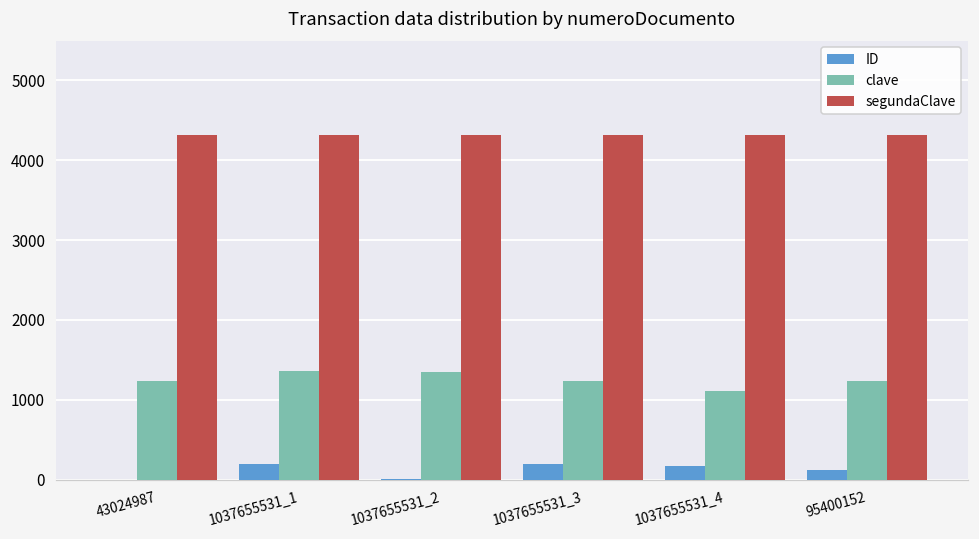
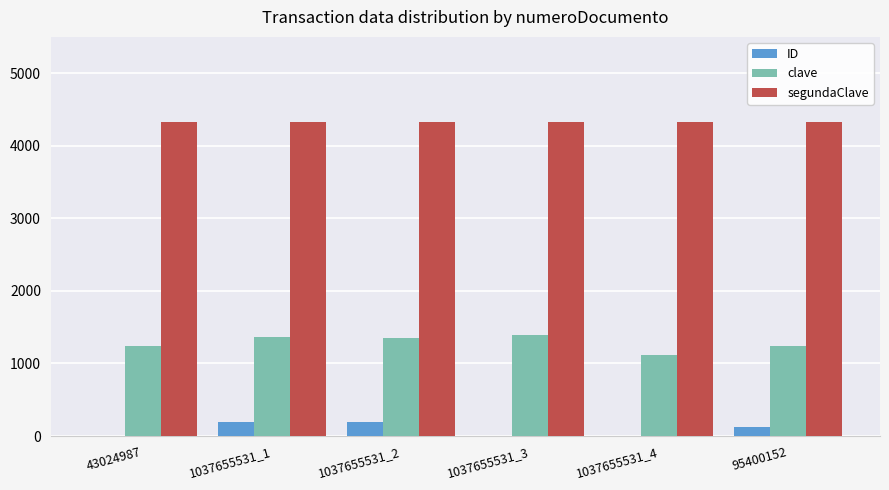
  {
    "ID": {
      "1037655531_1": 200,
-     "1037655531_2": 0,
-     "1037655531_3": 200,
-     "1037655531_4": 200,
+     "1037655531_2": 200,
+     "1037655531_3": 0,
+     "1037655531_4": 0,
      "95400152": 100
    },
    "clave": {
      "43024987": 1200,
      "1037655531_1": 1400,
      "1037655531_2": 1300,
-     "1037655531_3": 1200,
+     "1037655531_3": 1400,
      "1037655531_4": 1100,
      "95400152": 1200
    },
    "segundaClave": {
      "43024987": 4300,
      "1037655531_1": 4300,
      "1037655531_2": 4300,
      "1037655531_3": 4300,
      "1037655531_4": 4300,
      "95400152": 4300
    }
  }
